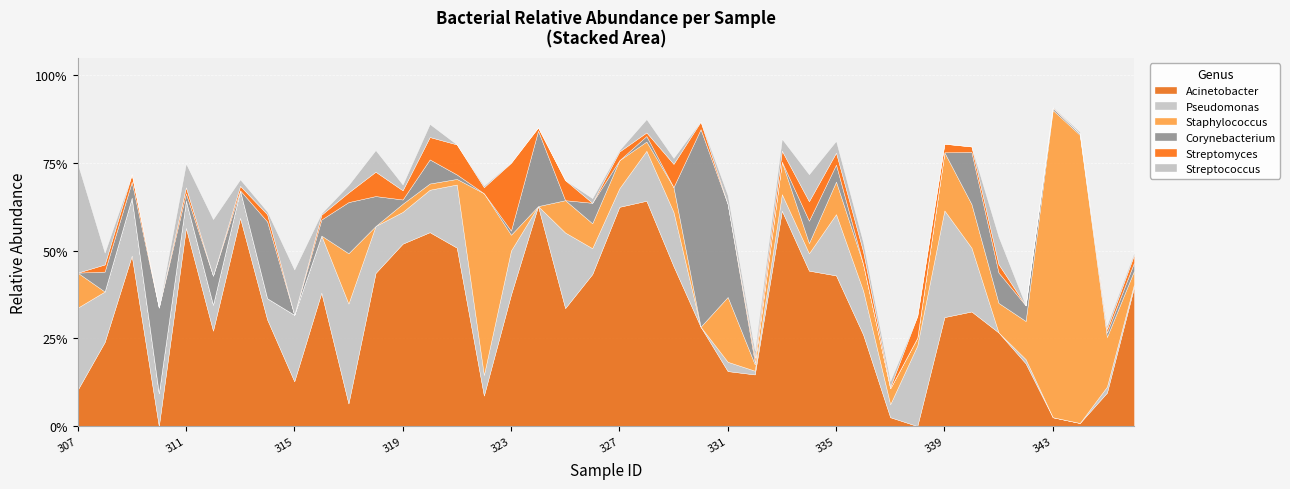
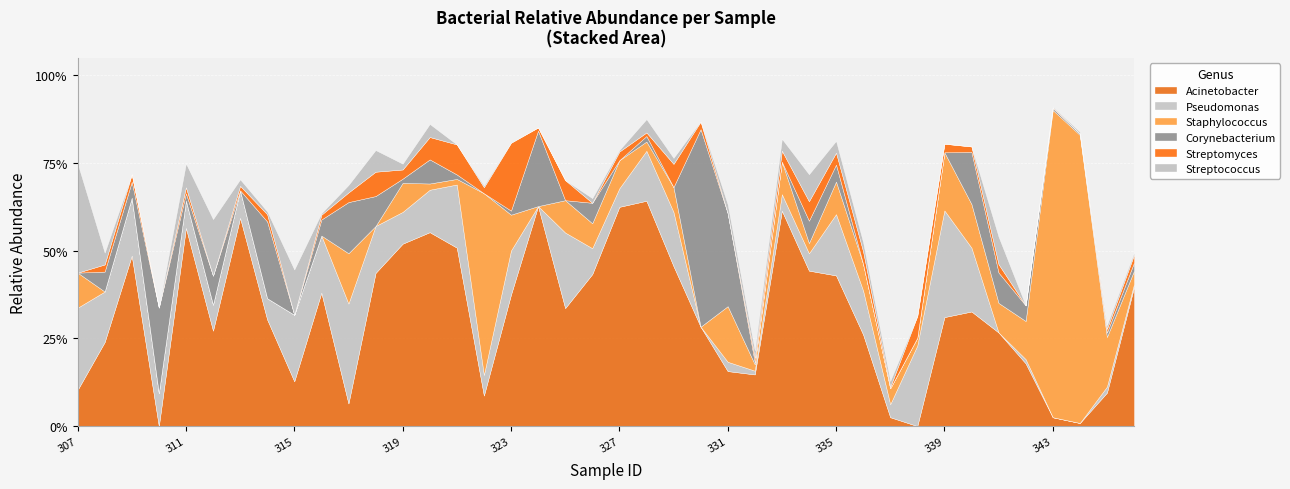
  {
    "Staphylococcus": {
-     "319": "2%",
-     "323": "5%",
-     "331": "18%",
+     "319": "8%",
+     "323": "10%",
+     "331": "16%",
      "335": "9%"
    },
    "Corynebacterium": {
      "311": "2%",
      "319": "1%",
      "323": "1%",
      "335": "5%"
    }
  }
